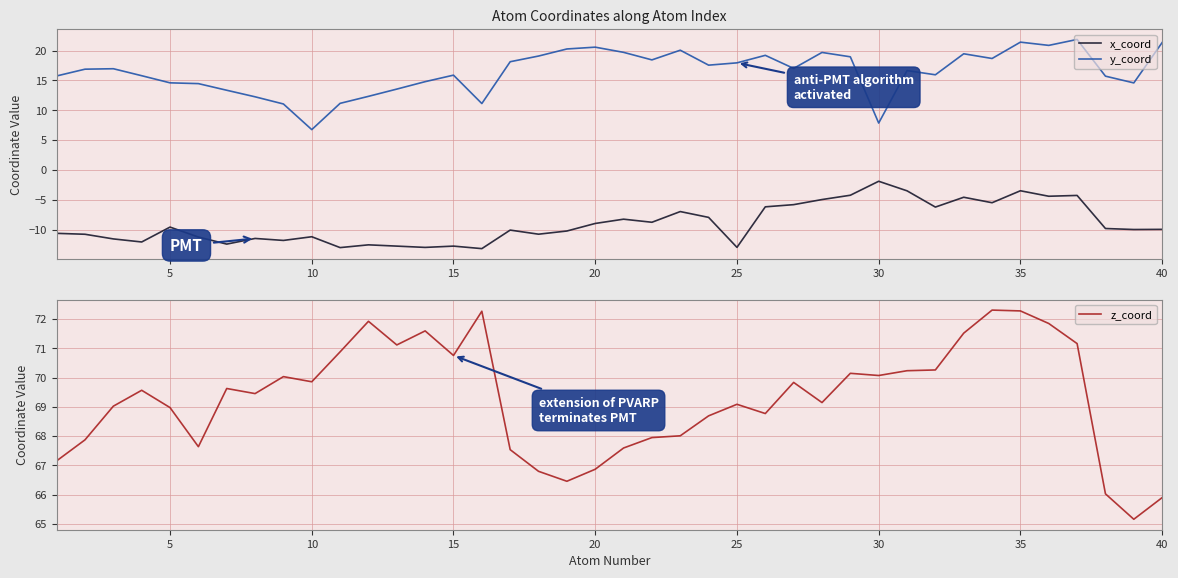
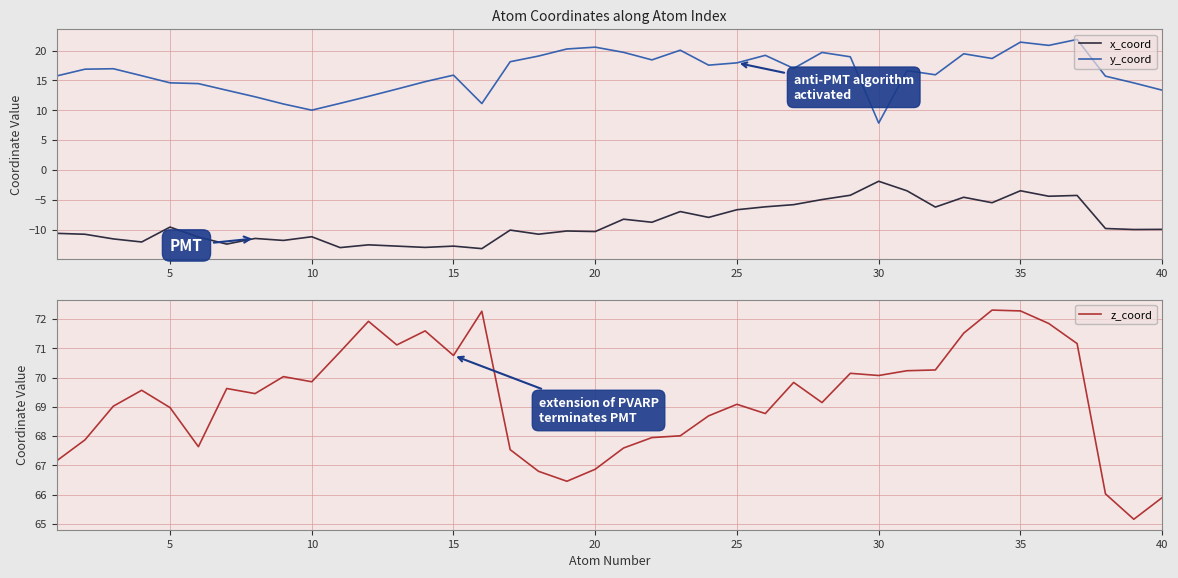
  {
    "Atom Coordinates along Atom Index": {
      "x_coord": {
        "5": -10,
        "10": -11,
        "15": -13,
-       "20": -9,
-       "25": -13,
+       "20": -10,
+       "25": -7,
        "30": -2,
        "35": -3,
        "40": -10
      },
      "y_coord": {
        "5": 15,
-       "10": 7,
+       "10": 10,
        "15": 16,
        "20": 21,
        "25": 18,
        "30": 8,
        "35": 21,
-       "40": 21
+       "40": 13
      }
    }
  }
